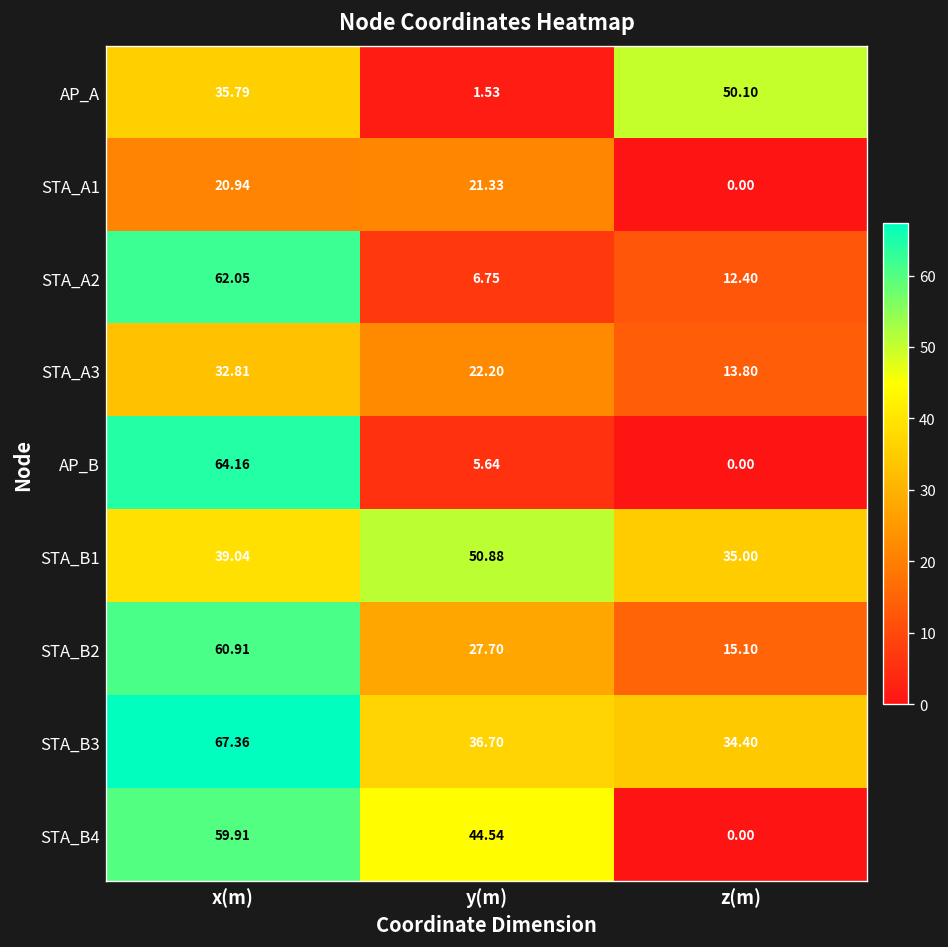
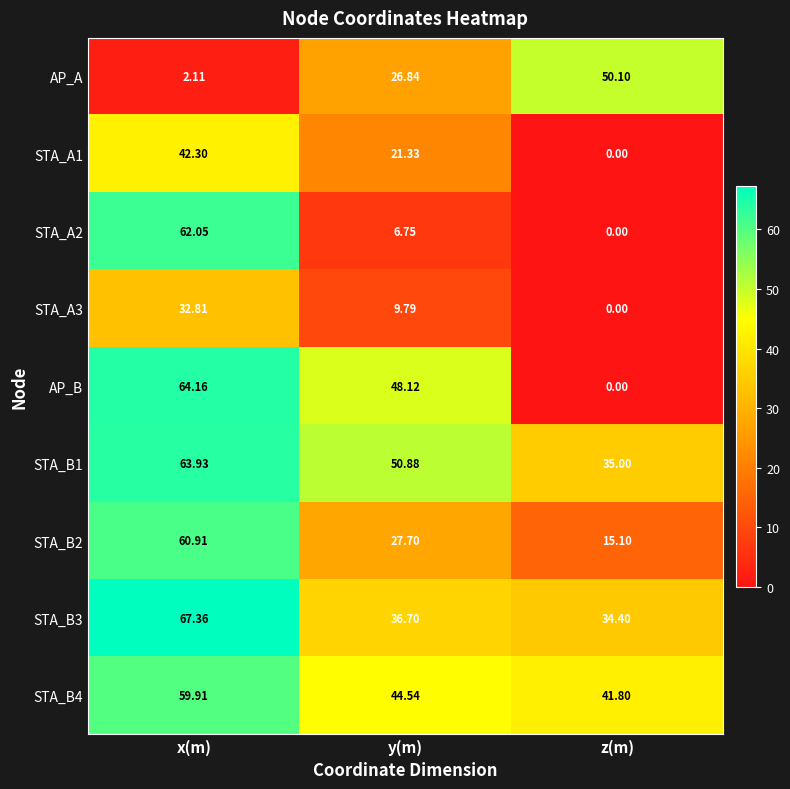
  {
    "AP_A": {
-     "x(m)": 35.79,
-     "y(m)": 1.53,
+     "x(m)": 2.11,
+     "y(m)": 26.84,
      "z(m)": 50.10
    },
    "STA_A1": {
-     "x(m)": 20.94,
+     "x(m)": 42.30,
      "y(m)": 21.33,
      "z(m)": 0.00
    },
    "STA_A2": {
      "x(m)": 62.05,
      "y(m)": 6.75,
-     "z(m)": 12.40
+     "z(m)": 0.00
    },
    "STA_A3": {
      "x(m)": 32.81,
-     "y(m)": 22.20,
-     "z(m)": 13.80
+     "y(m)": 9.79,
+     "z(m)": 0.00
    },
    "AP_B": {
      "x(m)": 64.16,
-     "y(m)": 5.64,
+     "y(m)": 48.12,
      "z(m)": 0.00
    },
    "STA_B1": {
-     "x(m)": 39.04,
+     "x(m)": 63.93,
      "y(m)": 50.88,
      "z(m)": 35.00
    },
    "STA_B2": {
      "x(m)": 60.91,
      "y(m)": 27.70,
      "z(m)": 15.10
    },
    "STA_B3": {
      "x(m)": 67.36,
      "y(m)": 36.70,
      "z(m)": 34.40
    },
    "STA_B4": {
      "x(m)": 59.91,
      "y(m)": 44.54,
-     "z(m)": 0.00
+     "z(m)": 41.80
    }
  }
